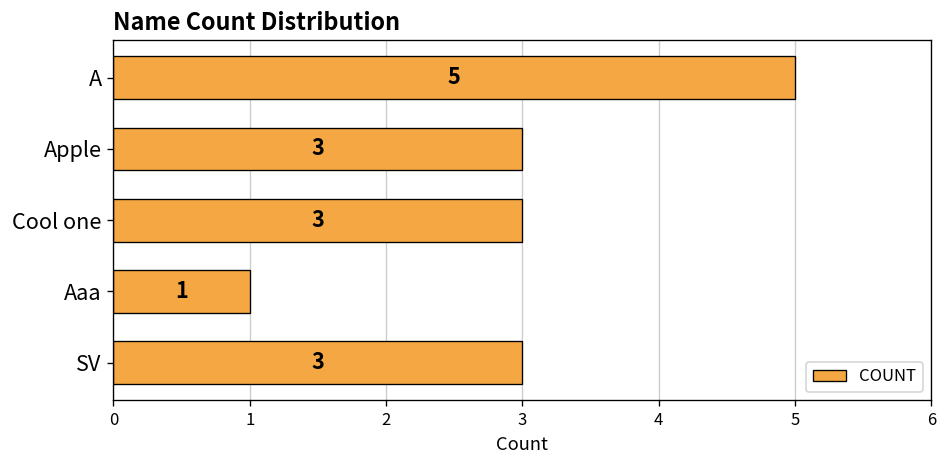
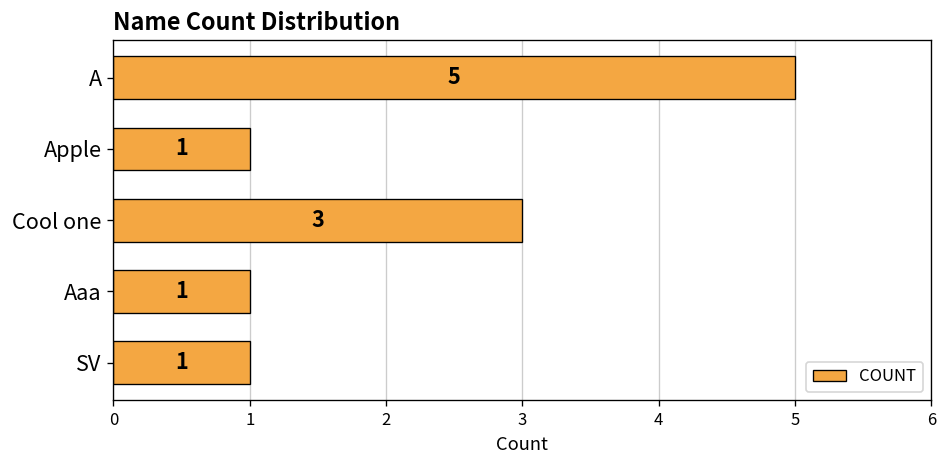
  {
    "A": 5,
-   "Apple": 3,
+   "Apple": 1,
    "Cool one": 3,
    "Aaa": 1,
-   "SV": 3
+   "SV": 1
  }
